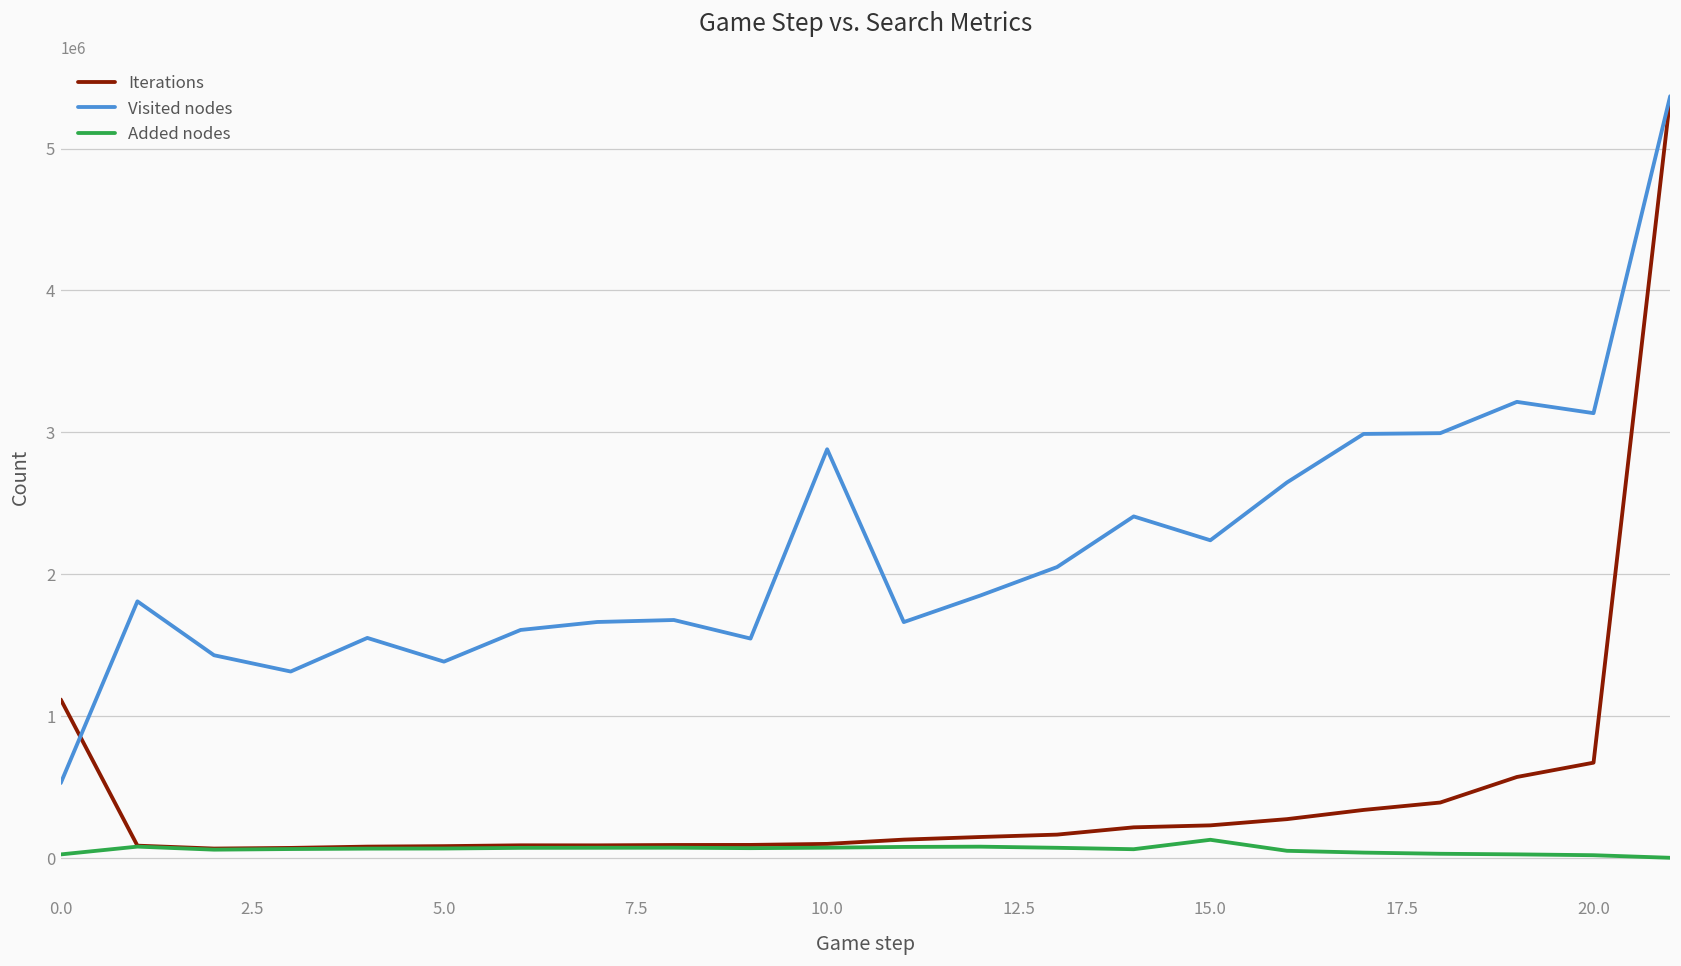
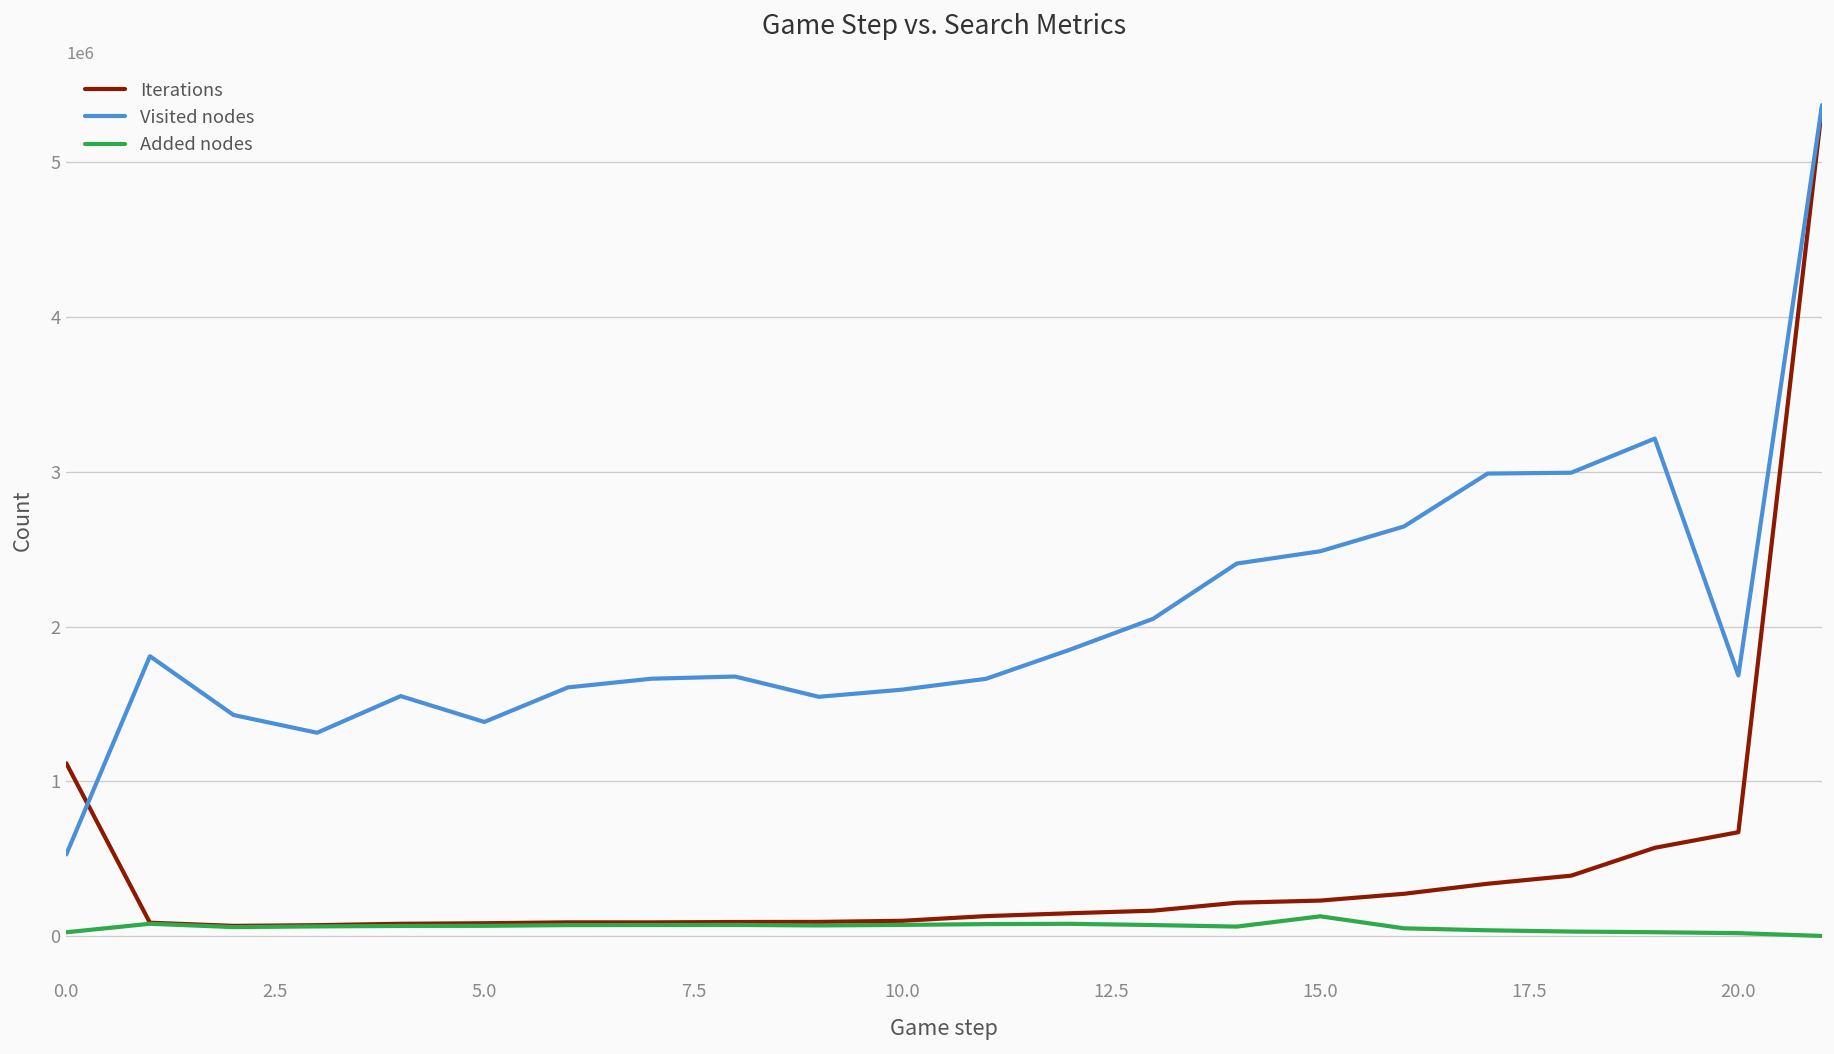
  {
    "Iterations": {
      "0.0": 1120000,
      "10.0": 100000,
      "15.0": 230000,
      "20.0": 670000
    },
    "Visited nodes": {
      "0.0": 530000,
      "5.0": 1380000,
-     "10.0": 2880000,
-     "15.0": 2240000,
-     "20.0": 3140000
+     "10.0": 1590000,
+     "15.0": 2490000,
+     "20.0": 1680000
    },
    "Added nodes": {
      "0.0": 20000,
      "10.0": 70000,
      "15.0": 130000,
      "20.0": 20000
    }
  }
